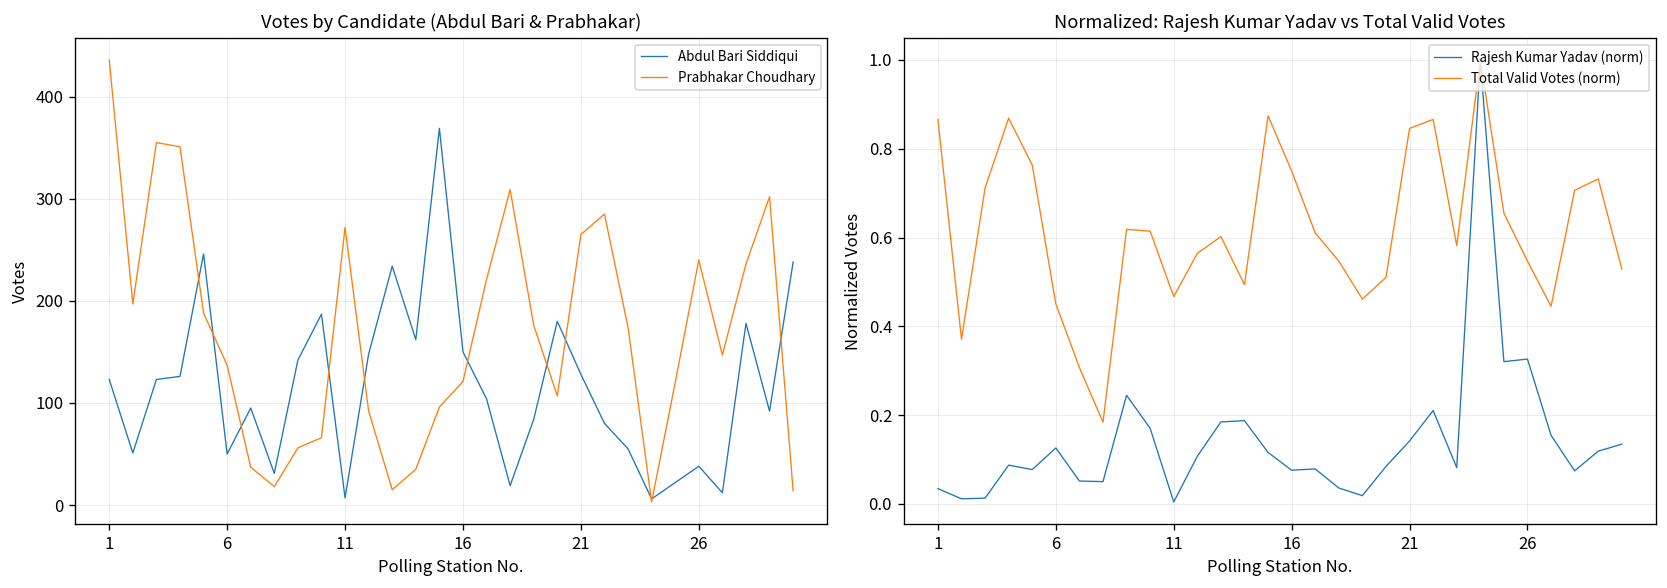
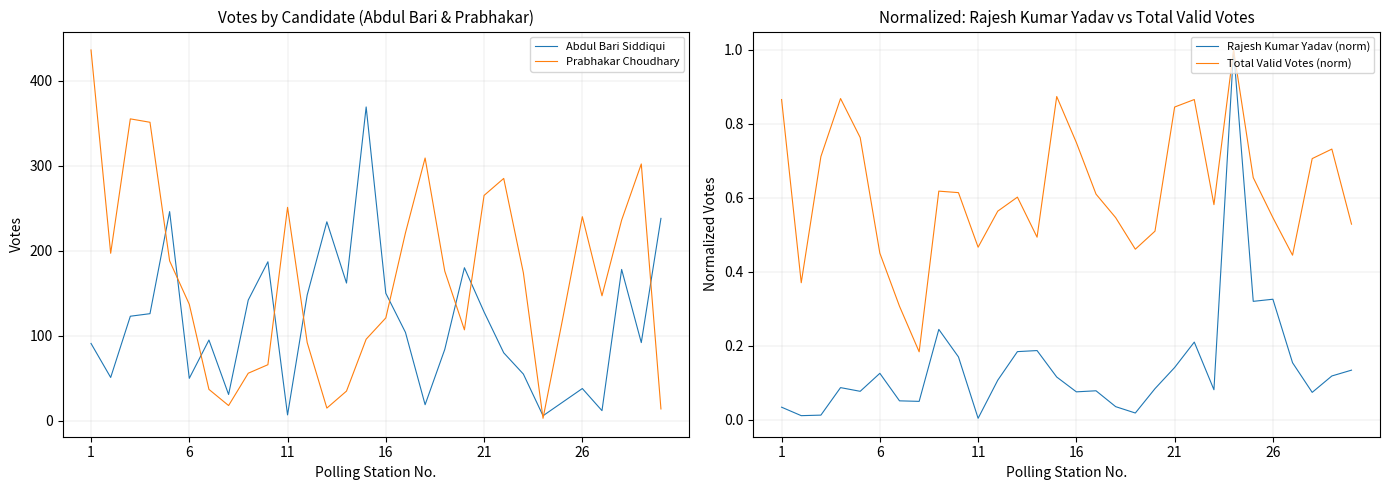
  {
    "Votes by Candidate (Abdul Bari & Prabhakar)": {
      "Abdul Bari Siddiqui": {
-       "1": 120,
+       "1": 90,
        "6": 50,
        "11": 10,
        "16": 150,
        "21": 130,
        "26": 40
      },
      "Prabhakar Choudhary": {
        "1": 440,
        "6": 140,
-       "11": 270,
+       "11": 250,
        "16": 120,
        "21": 270,
        "26": 240
      }
    },
    "Normalized: Rajesh Kumar Yadav vs Total Valid Votes": {
      "Rajesh Kumar Yadav (norm)": {
        "1": 0.03,
        "6": 0.13,
        "11": 0.00,
        "16": 0.08,
        "21": 0.14,
        "26": 0.33
      },
      "Total Valid Votes (norm)": {
        "1": 0.87,
        "6": 0.45,
        "11": 0.47,
        "16": 0.75,
        "21": 0.85,
        "26": 0.55
      }
    }
  }
